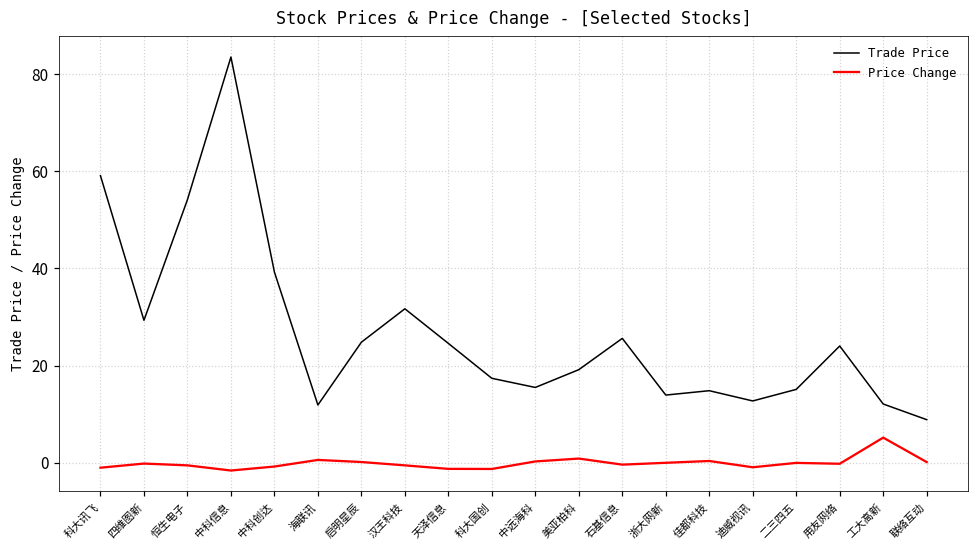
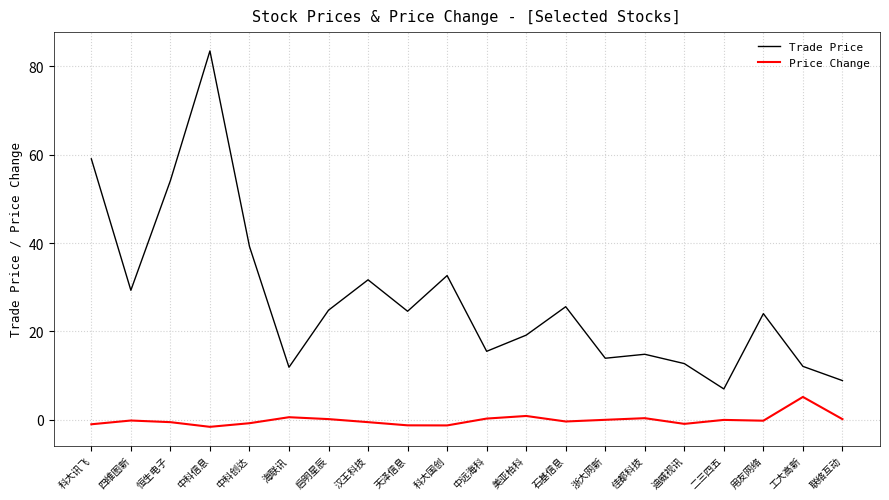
  {
    "Trade Price": {
      "科大讯飞": 59,
      "四维图新": 29,
      "恒生电子": 54,
      "中科信息": 84,
      "中科创达": 39,
      "海联讯": 12,
      "启明星辰": 25,
      "汉王科技": 32,
      "天泽信息": 25,
-     "科大国创": 17,
+     "科大国创": 33,
      "中远海科": 16,
      "美亚柏科": 19,
      "石基信息": 26,
      "浙大网新": 14,
      "佳都科技": 15,
      "迪威视讯": 13,
-     "二三四五": 15,
+     "二三四五": 7,
      "用友网络": 24,
      "工大高新": 12,
      "联络互动": 9
    },
    "Price Change": {
      "科大讯飞": -1,
      "四维图新": 0,
      "恒生电子": -1,
      "中科信息": -2,
      "中科创达": -1,
      "海联讯": 1,
      "启明星辰": 0,
      "汉王科技": -1,
      "天泽信息": -1,
      "科大国创": -1,
      "中远海科": 0,
      "美亚柏科": 1,
      "石基信息": 0,
      "浙大网新": 0,
      "佳都科技": 0,
      "迪威视讯": -1,
      "二三四五": 0,
      "用友网络": 0,
      "工大高新": 5,
      "联络互动": 0
    }
  }
